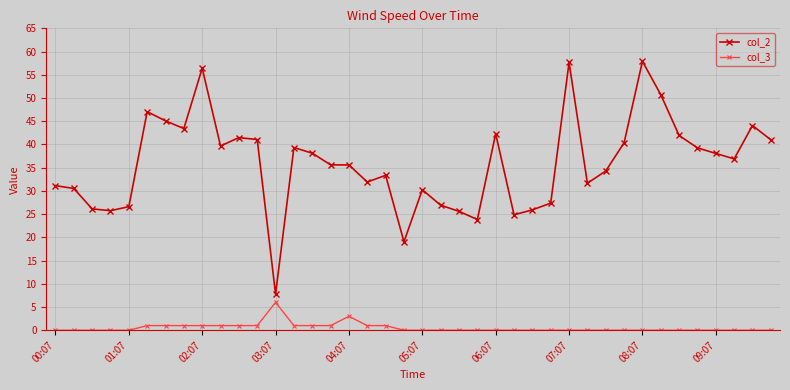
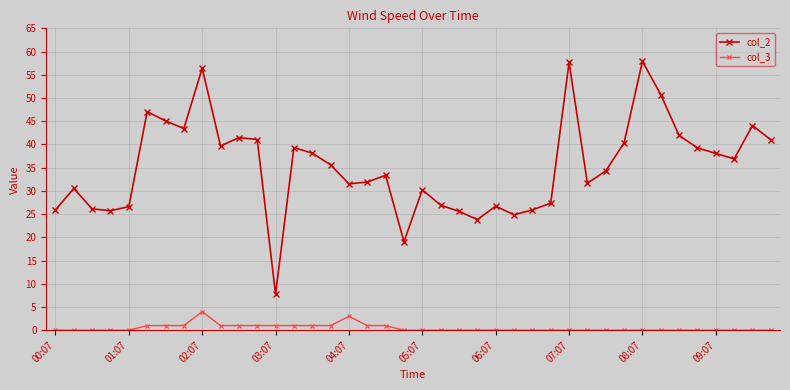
  {
    "col_2": {
-     "00:07": 31,
+     "00:07": 26,
      "01:07": 27,
      "02:07": 56,
      "03:07": 8,
-     "04:07": 36,
+     "04:07": 32,
      "05:07": 30,
-     "06:07": 42,
+     "06:07": 27,
      "07:07": 58,
      "08:07": 58,
      "09:07": 38
    },
    "col_3": {
      "00:07": 0,
      "01:07": 0,
-     "02:07": 1,
-     "03:07": 6,
+     "02:07": 4,
+     "03:07": 1,
      "04:07": 3,
      "05:07": 0,
      "06:07": 0,
      "07:07": 0,
      "08:07": 0,
      "09:07": 0
    }
  }
